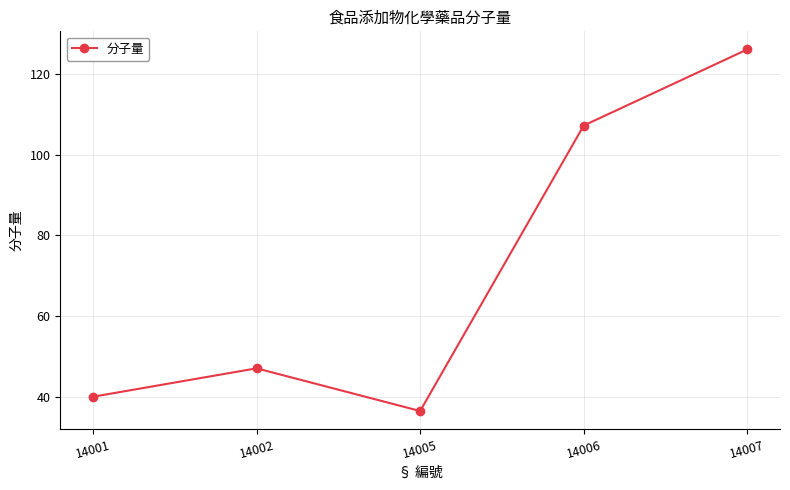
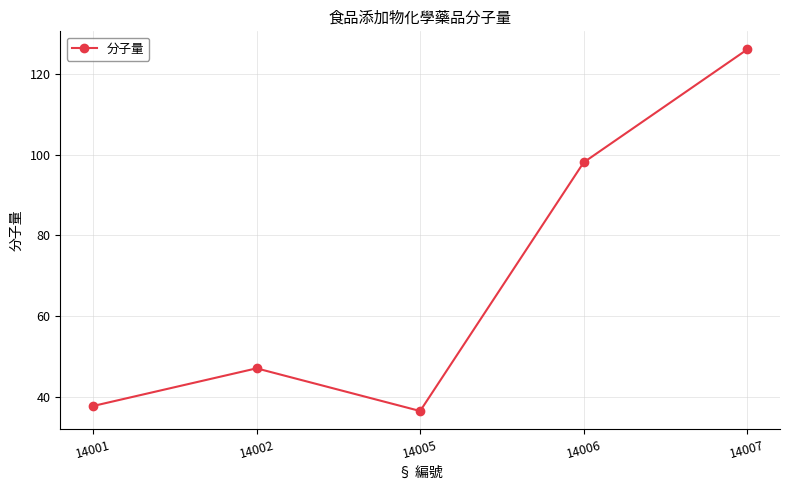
  {
-   "14001": 40,
+   "14001": 38,
    "14002": 47,
    "14005": 36,
-   "14006": 107,
+   "14006": 98,
    "14007": 126
  }
